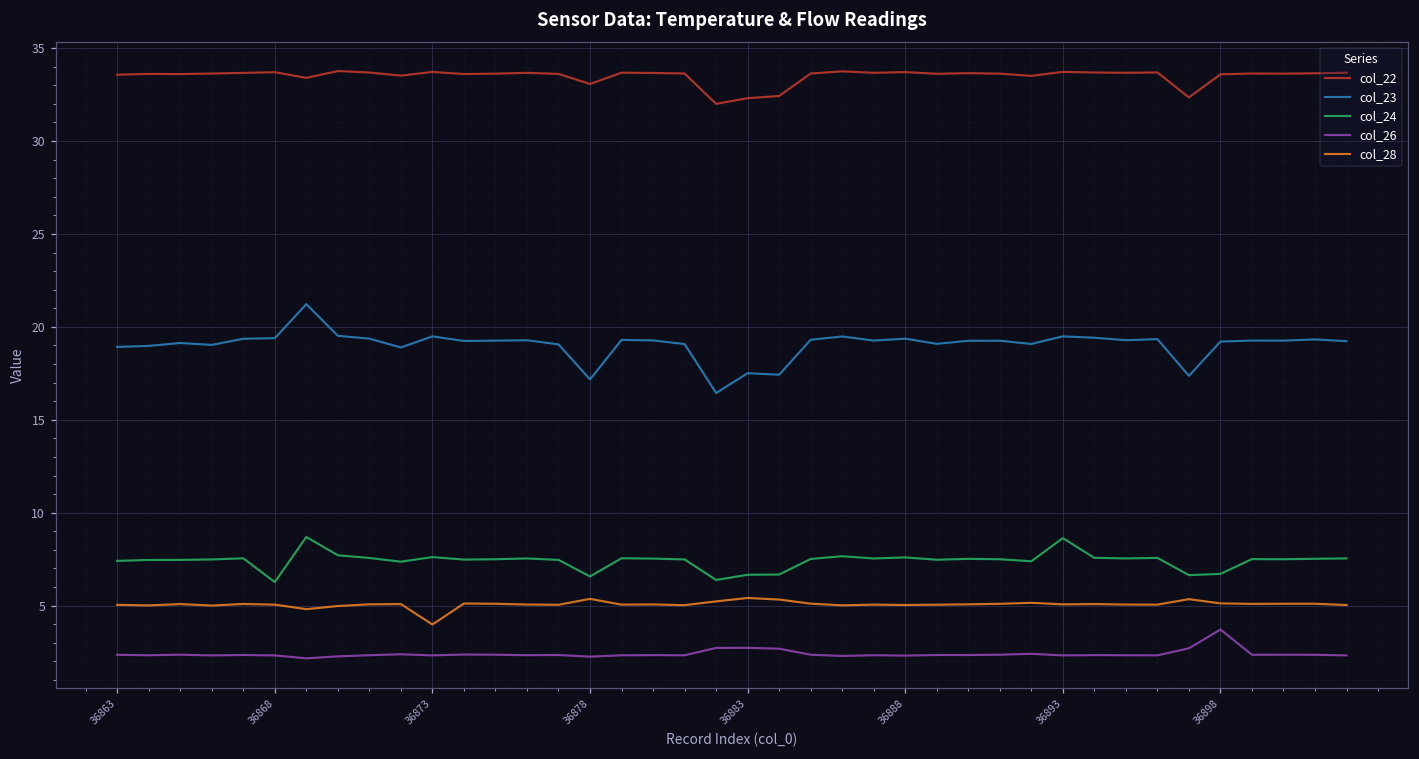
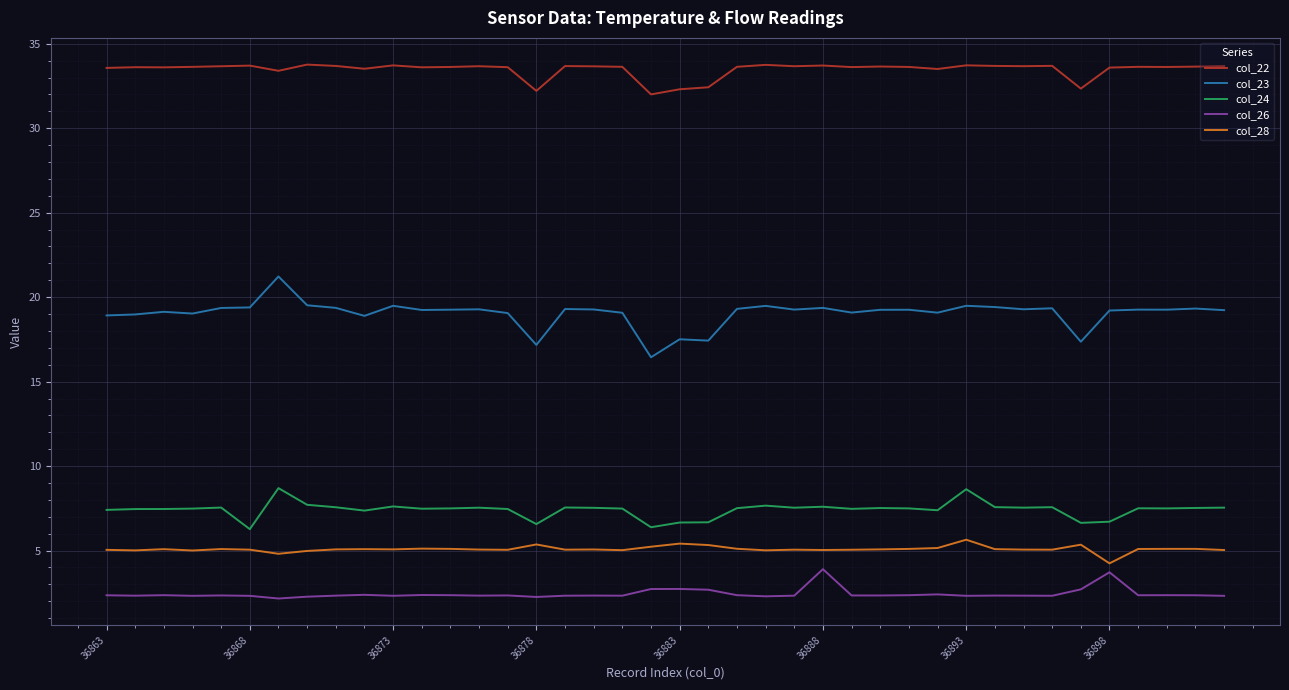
  {
    "col_22": {
      "36863": 33.6,
      "36868": 33.7,
      "36873": 33.7,
-     "36878": 33.1,
+     "36878": 32.2,
      "36883": 32.3,
      "36888": 33.7,
      "36893": 33.7,
      "36898": 33.6
    },
    "col_23": {
      "36863": 18.9,
      "36868": 19.4,
      "36873": 19.5,
      "36878": 17.2,
      "36883": 17.5,
      "36888": 19.4,
      "36893": 19.5,
      "36898": 19.2
    },
    "col_24": {
      "36863": 7.4,
      "36868": 6.3,
      "36873": 7.6,
      "36878": 6.6,
      "36883": 6.7,
      "36888": 7.6,
      "36893": 8.6,
      "36898": 6.7
    },
    "col_26": {
      "36863": 2.4,
      "36868": 2.3,
      "36873": 2.3,
      "36878": 2.3,
      "36883": 2.7,
-     "36888": 2.3,
+     "36888": 3.9,
      "36893": 2.3,
      "36898": 3.7
    },
    "col_28": {
      "36863": 5.0,
      "36868": 5.1,
-     "36873": 4.0,
+     "36873": 5.1,
      "36878": 5.4,
      "36883": 5.4,
      "36888": 5.0,
-     "36893": 5.1,
-     "36898": 5.1
+     "36893": 5.6,
+     "36898": 4.2
    }
  }
